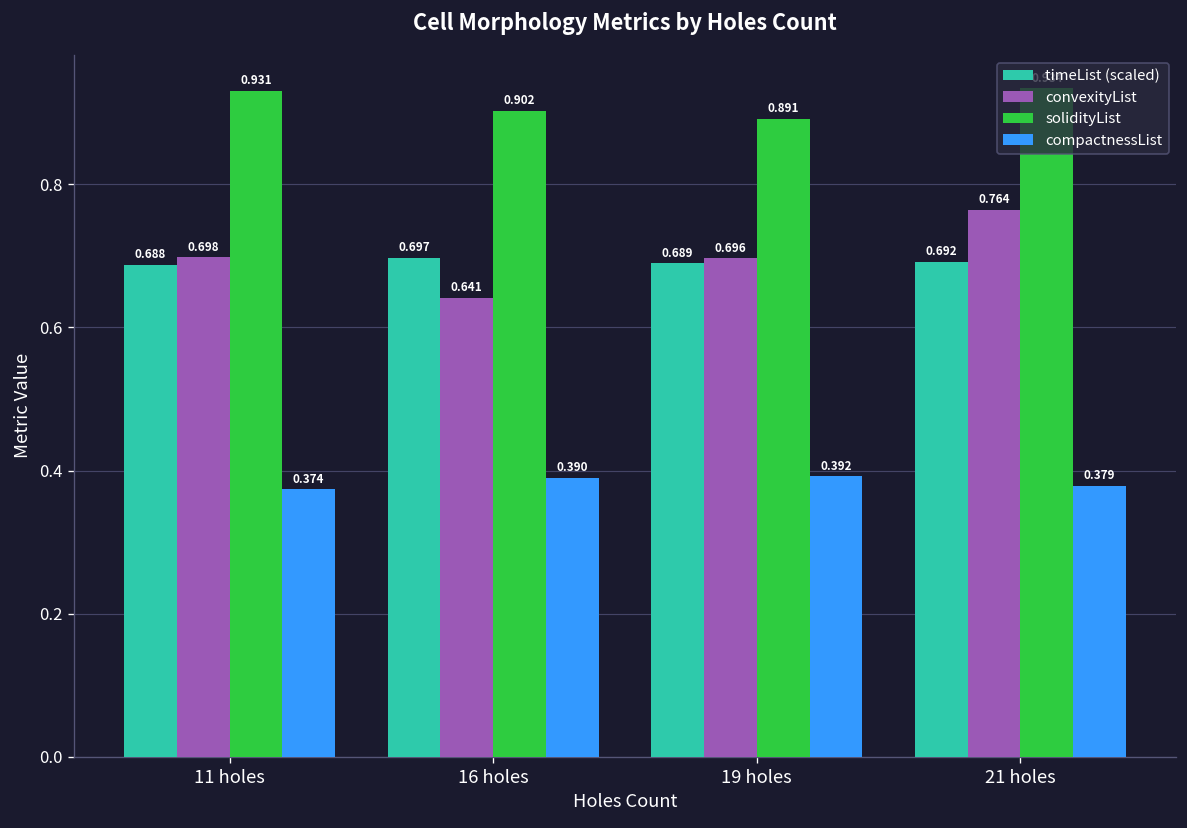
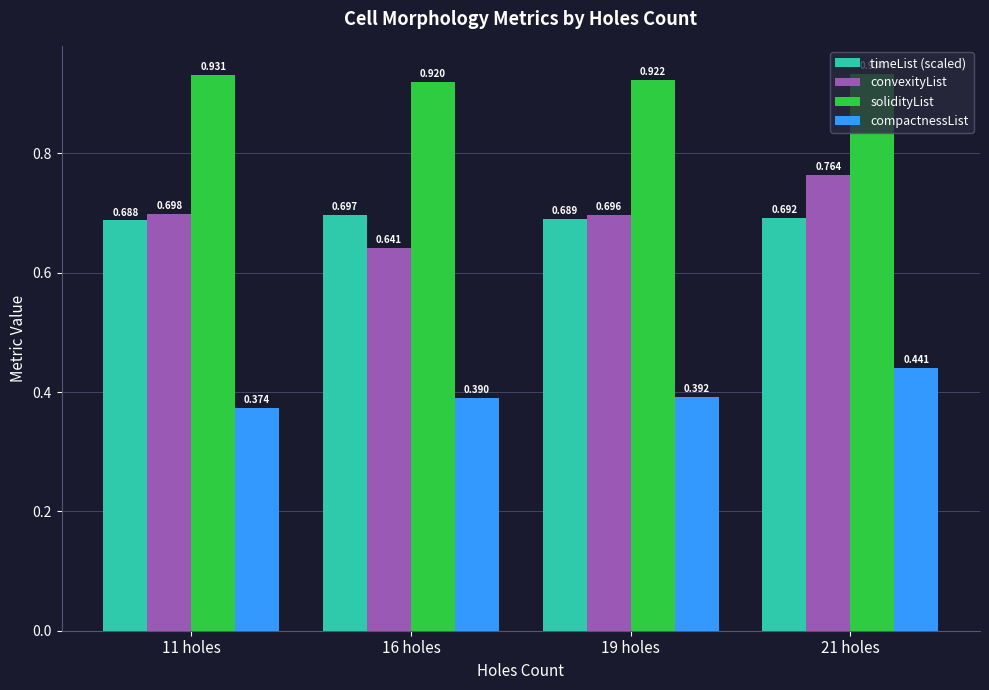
  {
    "timeList (scaled)": {
      "11 holes": 0.688,
      "16 holes": 0.697,
      "19 holes": 0.689,
      "21 holes": 0.692
    },
    "convexityList": {
      "11 holes": 0.698,
      "16 holes": 0.641,
      "19 holes": 0.696,
      "21 holes": 0.764
    },
    "solidityList": {
      "11 holes": 0.931,
-     "16 holes": 0.902,
-     "19 holes": 0.891
+     "16 holes": 0.920,
+     "19 holes": 0.922
    },
    "compactnessList": {
      "11 holes": 0.374,
      "16 holes": 0.390,
      "19 holes": 0.392,
-     "21 holes": 0.379
+     "21 holes": 0.441
    }
  }
